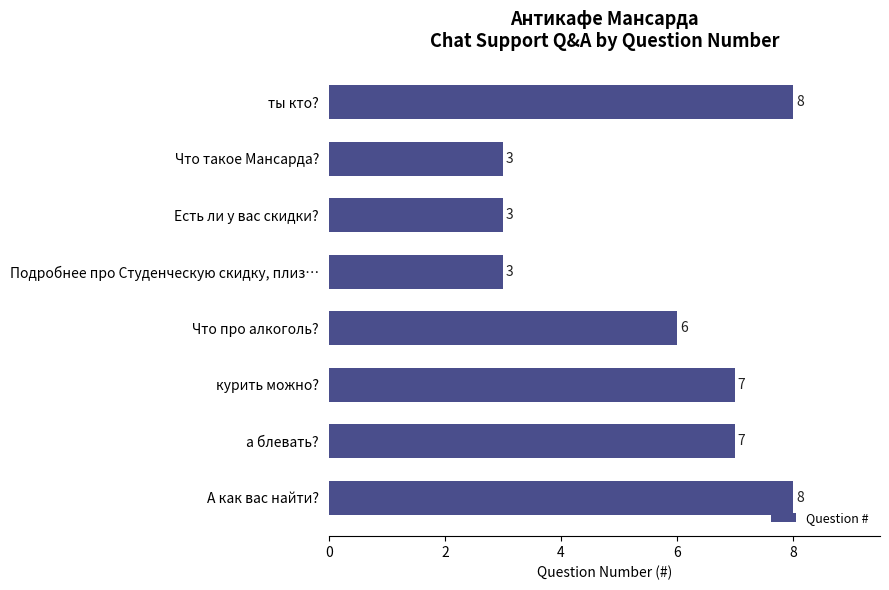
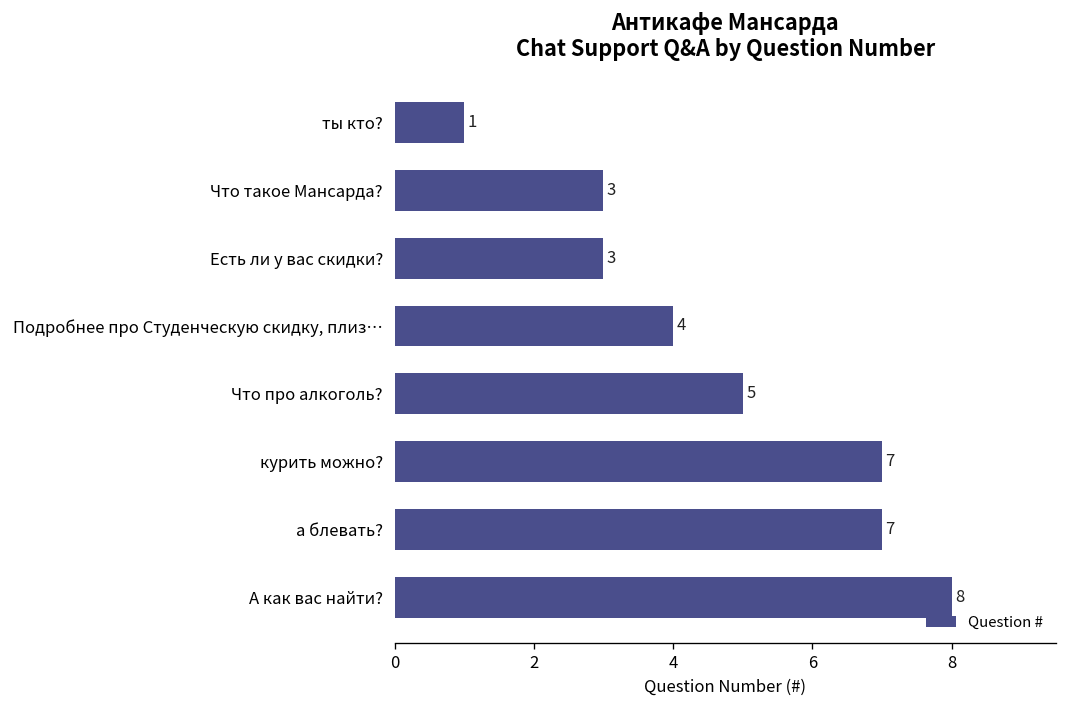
  {
-   "ты кто?": 8,
+   "ты кто?": 1,
    "Что такое Мансарда?": 3,
    "Есть ли у вас скидки?": 3,
-   "Подробнее про Студенческую скидку, плиз…": 3,
-   "Что про алкоголь?": 6,
+   "Подробнее про Студенческую скидку, плиз…": 4,
+   "Что про алкоголь?": 5,
    "курить можно?": 7,
    "а блевать?": 7,
    "А как вас найти?": 8
  }
